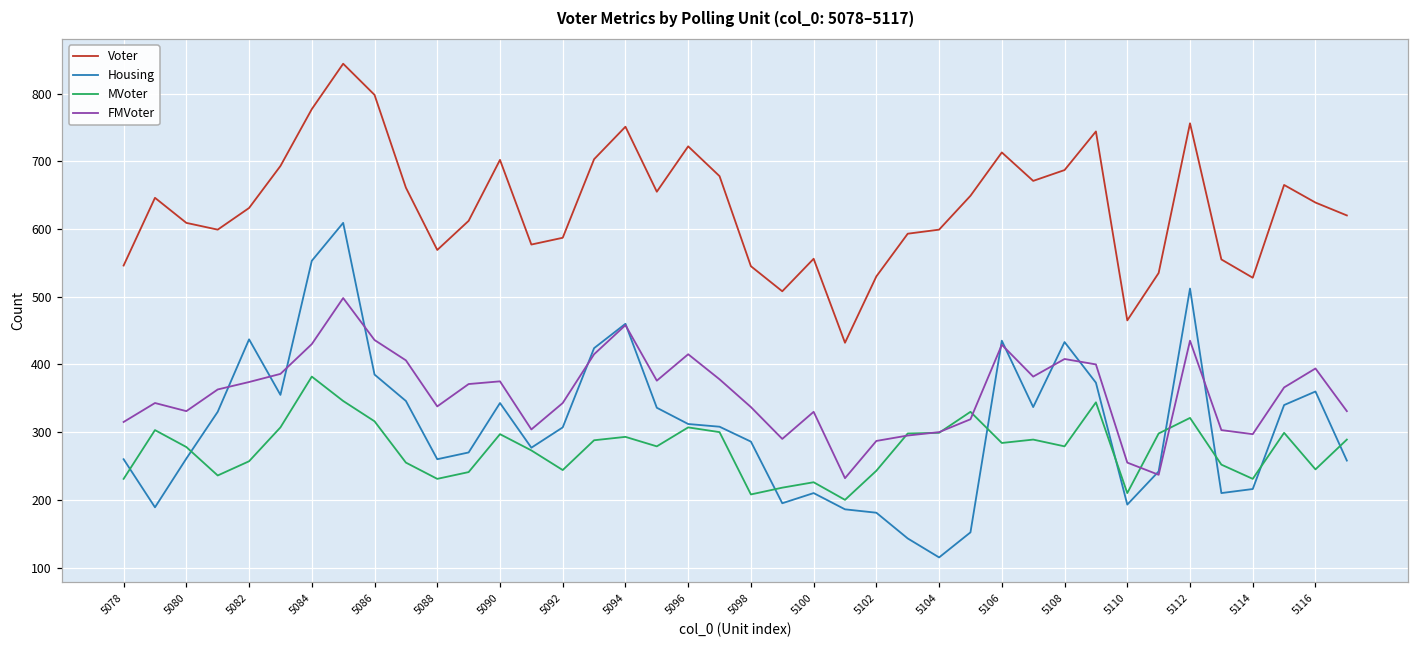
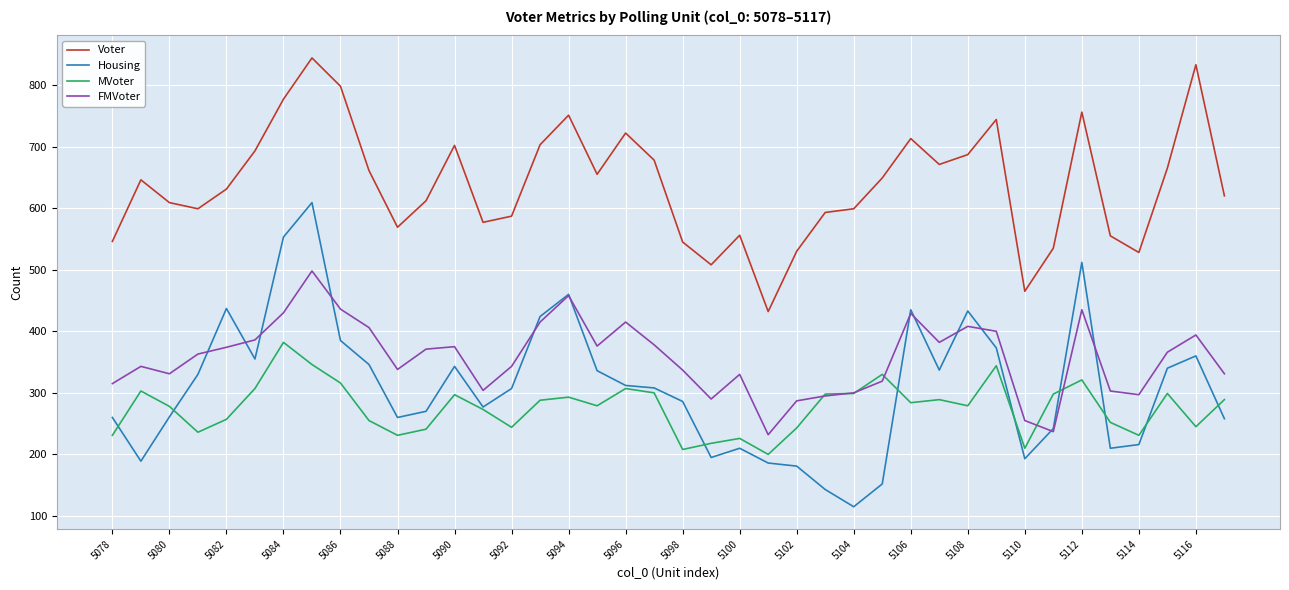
  {
    "Voter": {
      "5078": 550,
      "5080": 610,
      "5082": 630,
      "5084": 780,
      "5086": 800,
      "5088": 570,
      "5090": 700,
      "5092": 590,
      "5094": 750,
      "5096": 720,
      "5098": 550,
      "5100": 560,
      "5102": 530,
      "5104": 600,
      "5106": 710,
      "5108": 690,
      "5110": 470,
      "5112": 760,
      "5114": 530,
-     "5116": 640
+     "5116": 830
    },
    "Housing": {
      "5078": 260,
      "5080": 260,
      "5082": 440,
      "5084": 550,
      "5086": 390,
      "5088": 260,
      "5090": 340,
      "5092": 310,
      "5096": 310,
      "5098": 290,
      "5100": 210,
      "5102": 180,
      "5104": 120,
      "5106": 440,
      "5108": 430,
      "5110": 190,
      "5112": 510,
      "5114": 220,
      "5116": 360
    },
    "MVoter": {
      "5078": 230,
      "5080": 280,
      "5082": 260,
      "5084": 380,
      "5086": 320,
      "5088": 230,
      "5090": 300,
      "5092": 240,
      "5094": 290,
      "5096": 310,
      "5098": 210,
      "5100": 230,
      "5102": 240,
      "5106": 280,
      "5108": 280,
      "5110": 210,
      "5112": 320,
      "5114": 230,
      "5116": 250
    },
    "FMVoter": {
      "5078": 320,
      "5080": 330,
      "5082": 370,
      "5084": 430,
      "5086": 440,
      "5088": 340,
      "5090": 380,
      "5092": 340,
      "5096": 420,
      "5098": 340,
      "5100": 330,
      "5102": 290,
      "5106": 430,
      "5108": 410,
      "5110": 260,
      "5112": 440,
      "5114": 300,
      "5116": 390
    }
  }
